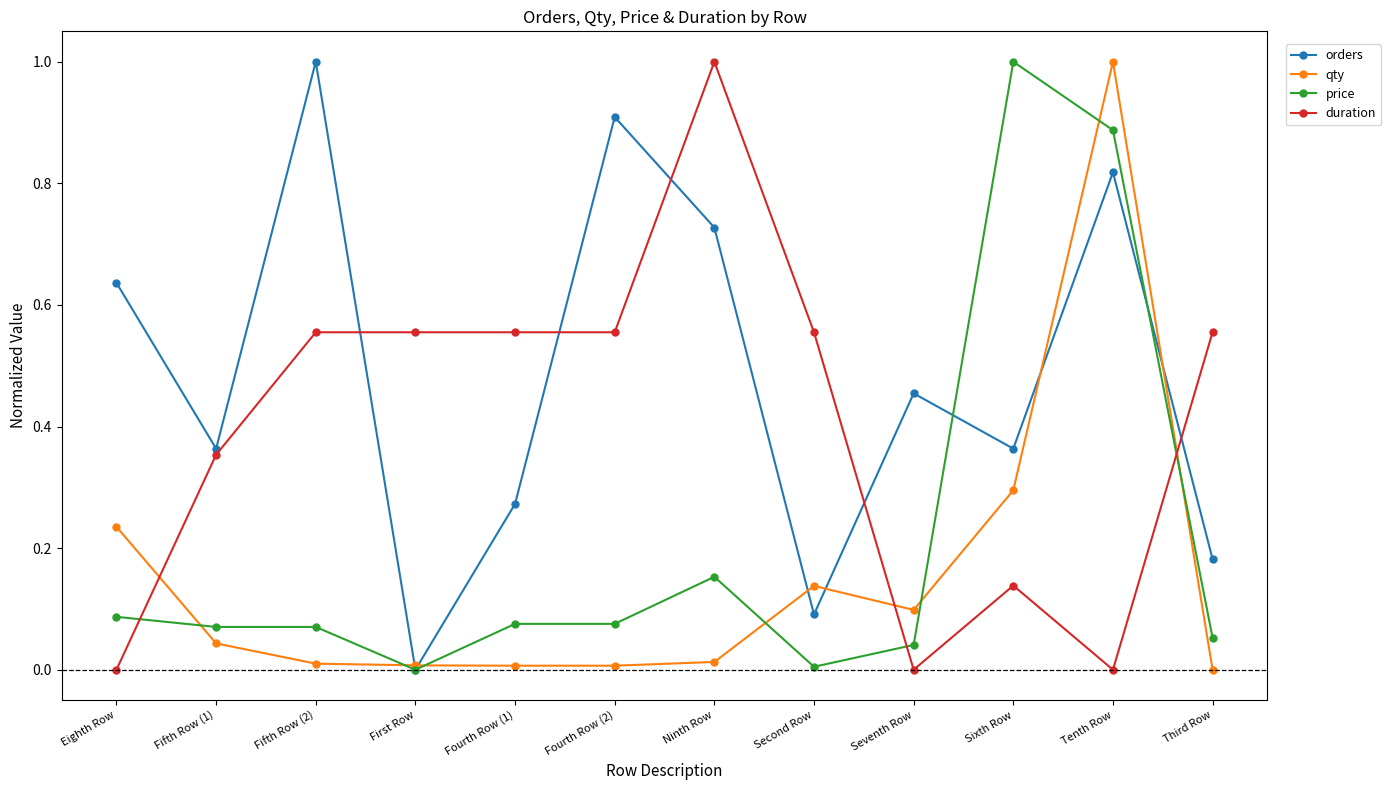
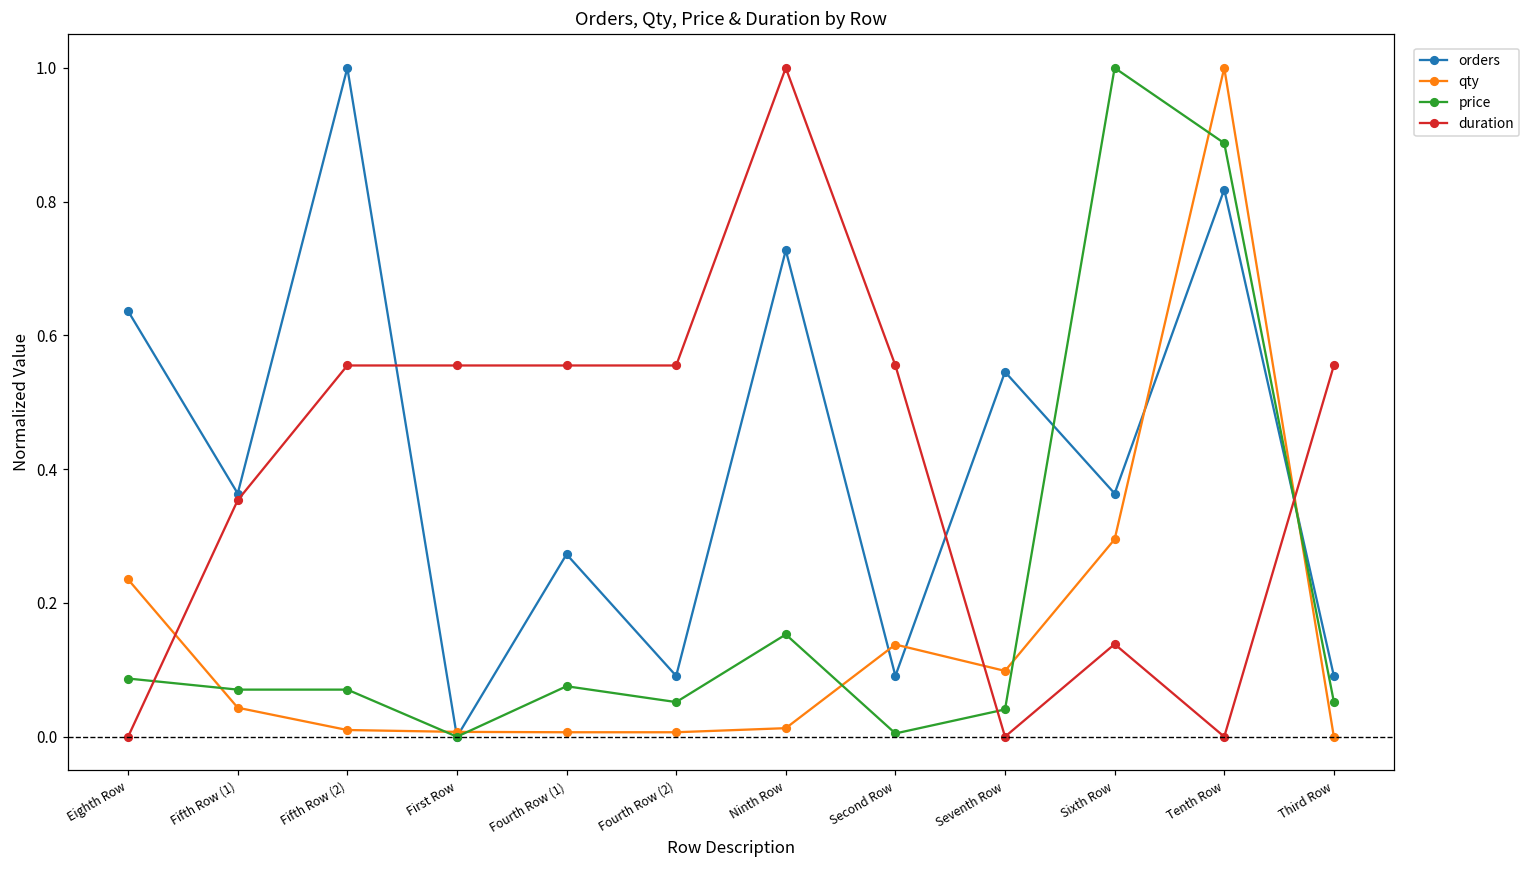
  {
    "orders": {
      "Eighth Row": 0.64,
      "Fifth Row (1)": 0.36,
      "Fifth Row (2)": 1.00,
      "Fourth Row (1)": 0.27,
-     "Fourth Row (2)": 0.91,
+     "Fourth Row (2)": 0.09,
      "Ninth Row": 0.73,
      "Second Row": 0.09,
-     "Seventh Row": 0.45,
+     "Seventh Row": 0.55,
      "Sixth Row": 0.36,
      "Tenth Row": 0.82,
-     "Third Row": 0.18
+     "Third Row": 0.09
    },
    "qty": {
      "Eighth Row": 0.24,
      "Fifth Row (1)": 0.04,
      "Fifth Row (2)": 0.01,
      "First Row": 0.01,
      "Fourth Row (1)": 0.01,
      "Fourth Row (2)": 0.01,
      "Ninth Row": 0.01,
      "Second Row": 0.14,
      "Seventh Row": 0.10,
      "Sixth Row": 0.30,
      "Tenth Row": 1.00,
      "Third Row": 0.00
    },
    "price": {
      "Eighth Row": 0.09,
      "Fifth Row (1)": 0.07,
      "Fifth Row (2)": 0.07,
      "Fourth Row (1)": 0.08,
-     "Fourth Row (2)": 0.08,
+     "Fourth Row (2)": 0.05,
      "Ninth Row": 0.15,
      "Second Row": 0.00,
      "Seventh Row": 0.04,
      "Sixth Row": 1.00,
      "Tenth Row": 0.89,
      "Third Row": 0.05
    },
    "duration": {
      "Eighth Row": 0.00,
      "Fifth Row (1)": 0.35,
      "Fifth Row (2)": 0.56,
      "First Row": 0.56,
      "Fourth Row (1)": 0.56,
      "Fourth Row (2)": 0.56,
      "Ninth Row": 1.00,
      "Second Row": 0.56,
      "Seventh Row": 0.00,
      "Sixth Row": 0.14,
      "Tenth Row": 0.00,
      "Third Row": 0.56
    }
  }
